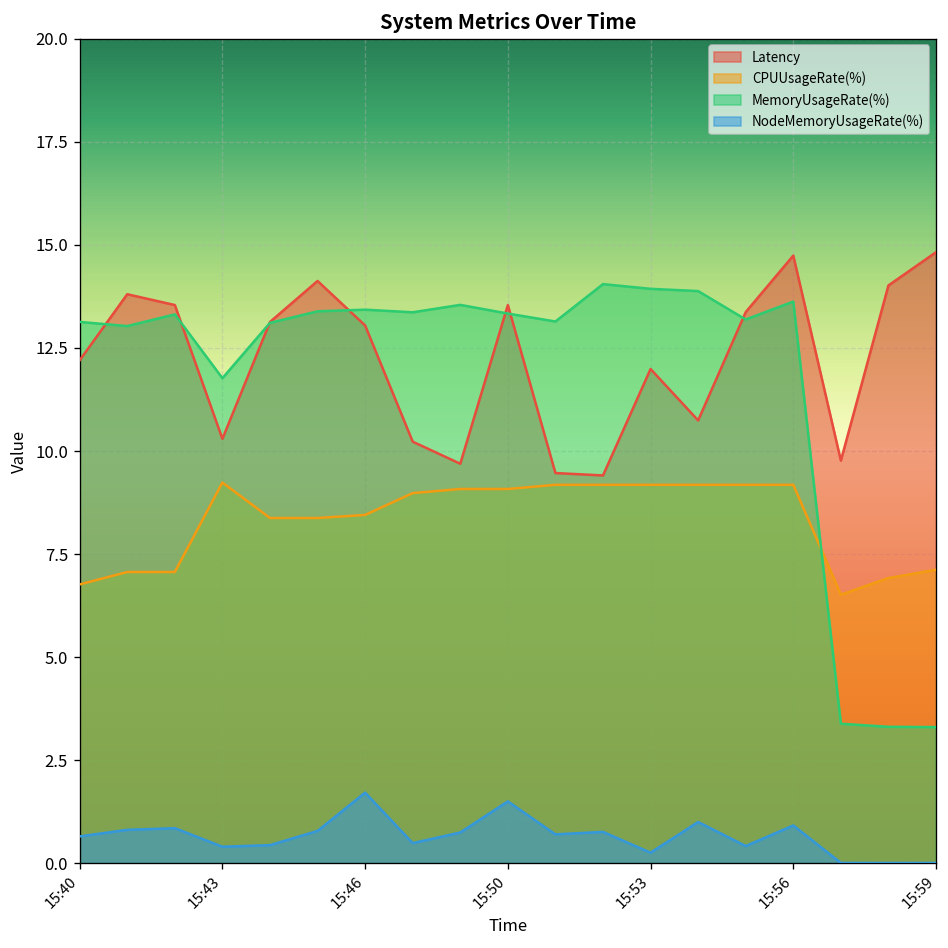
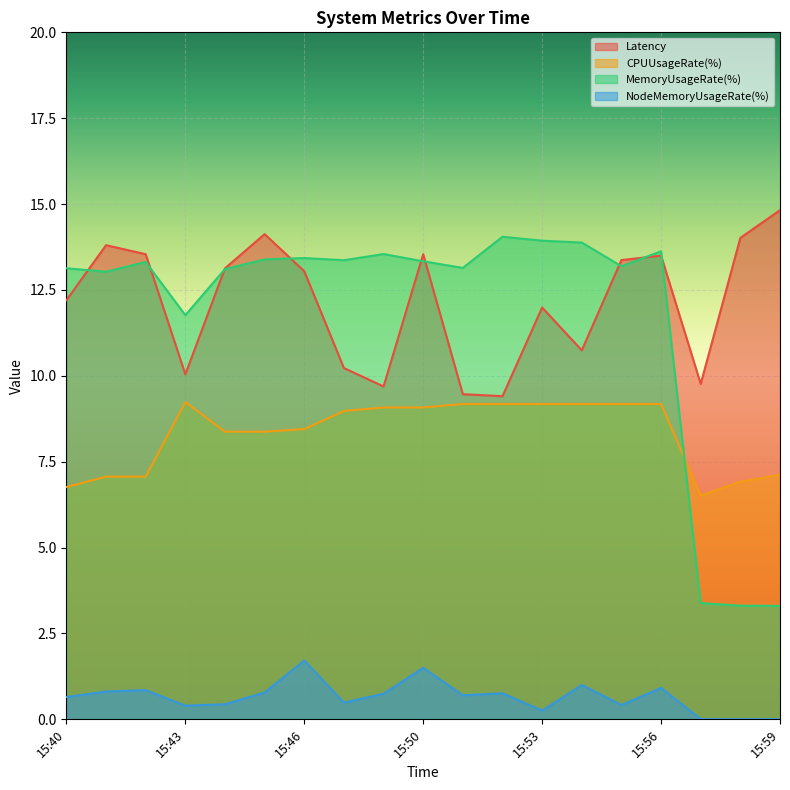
  {
    "Latency": {
      "15:40": 12.2,
-     "15:43": 10.3,
+     "15:43": 10.0,
      "15:46": 13.0,
      "15:50": 13.5,
      "15:53": 12.0,
-     "15:56": 14.7,
+     "15:56": 13.5,
      "15:59": 14.8
    },
    "CPUUsageRate(%)": {
      "15:40": 6.8,
      "15:43": 9.2,
      "15:46": 8.4,
      "15:50": 9.1,
      "15:53": 9.2,
      "15:56": 9.2,
      "15:59": 7.1
    },
    "MemoryUsageRate(%)": {
      "15:40": 13.1,
      "15:43": 11.8,
      "15:46": 13.4,
      "15:50": 13.3,
      "15:53": 13.9,
      "15:56": 13.6,
      "15:59": 3.3
    },
    "NodeMemoryUsageRate(%)": {
      "15:40": 0.7,
      "15:43": 0.4,
      "15:46": 1.7,
      "15:50": 1.5,
      "15:53": 0.3,
      "15:56": 0.9,
      "15:59": 0.0
    }
  }
